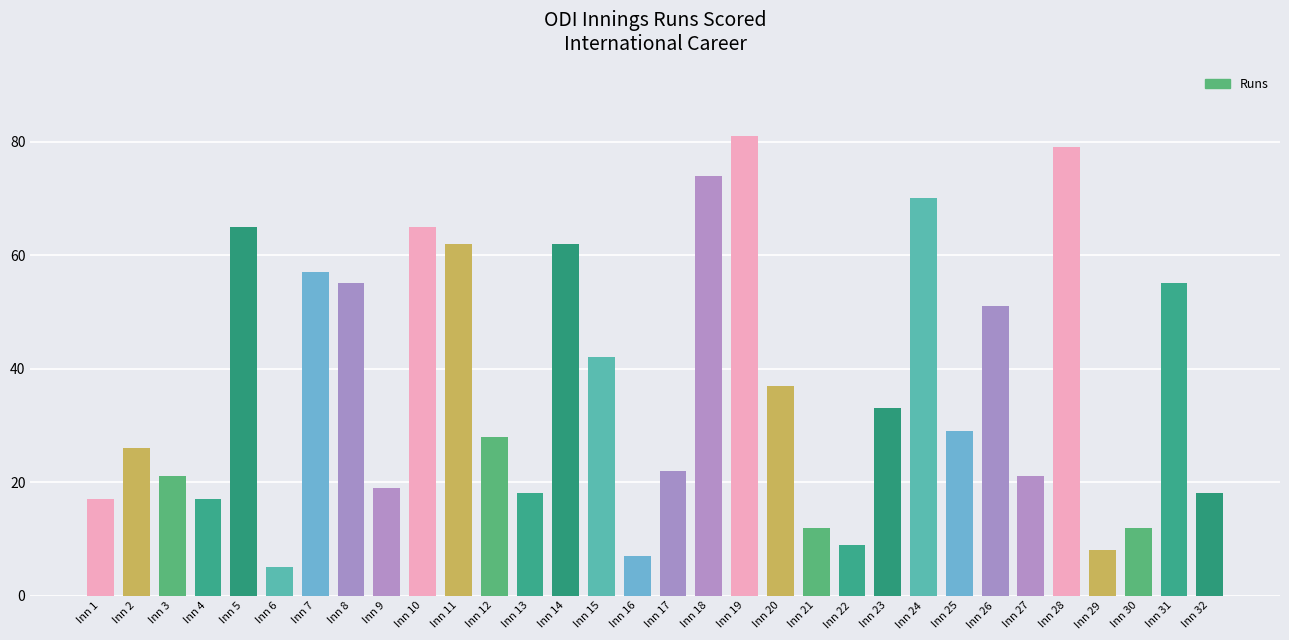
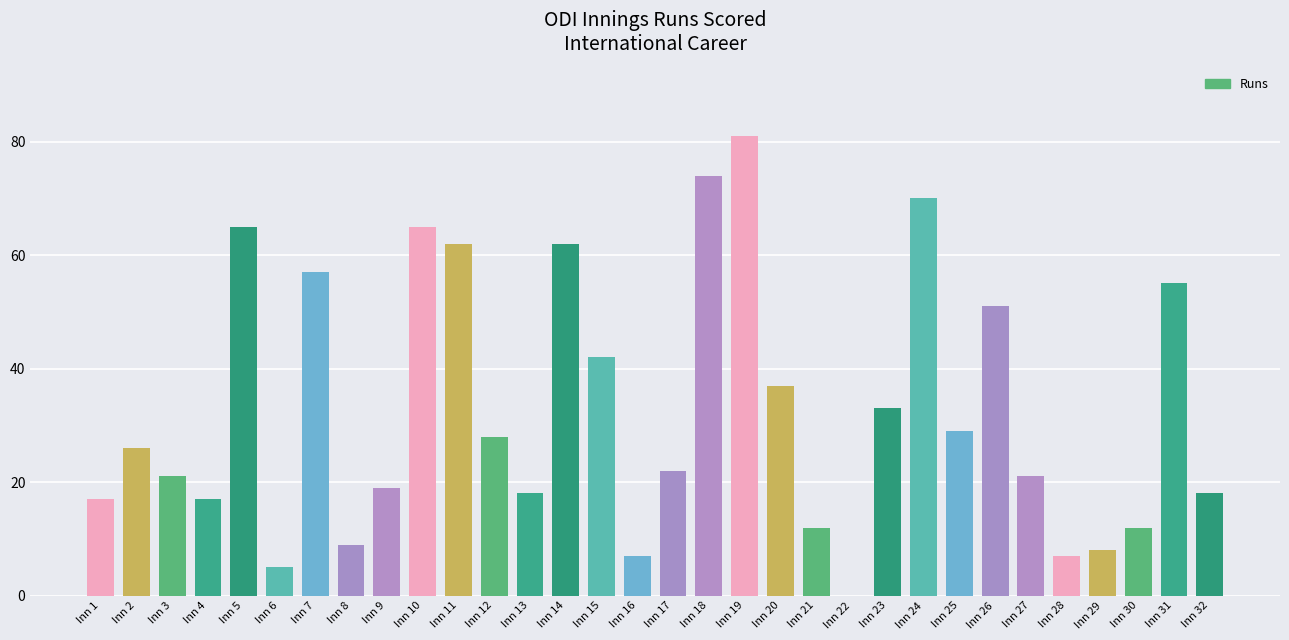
  {
    "Inn 1": 17,
    "Inn 2": 26,
    "Inn 3": 21,
    "Inn 4": 17,
    "Inn 5": 65,
    "Inn 6": 5,
    "Inn 7": 57,
-   "Inn 8": 55,
+   "Inn 8": 9,
    "Inn 9": 19,
    "Inn 10": 65,
    "Inn 11": 62,
    "Inn 12": 28,
    "Inn 13": 18,
    "Inn 14": 62,
    "Inn 15": 42,
    "Inn 16": 7,
    "Inn 17": 22,
    "Inn 18": 74,
    "Inn 19": 81,
    "Inn 20": 37,
    "Inn 21": 12,
-   "Inn 22": 9,
+   "Inn 22": 0,
    "Inn 23": 33,
    "Inn 24": 70,
    "Inn 25": 29,
    "Inn 26": 51,
    "Inn 27": 21,
-   "Inn 28": 79,
+   "Inn 28": 7,
    "Inn 29": 8,
    "Inn 30": 12,
    "Inn 31": 55,
    "Inn 32": 18
  }
